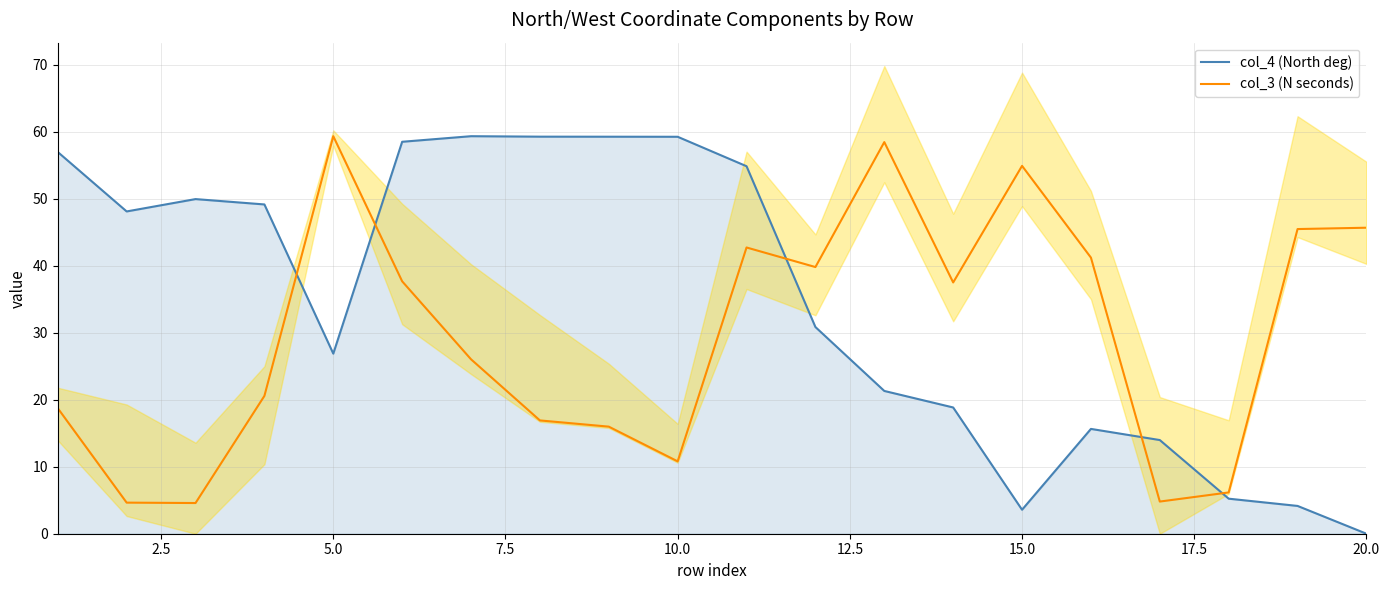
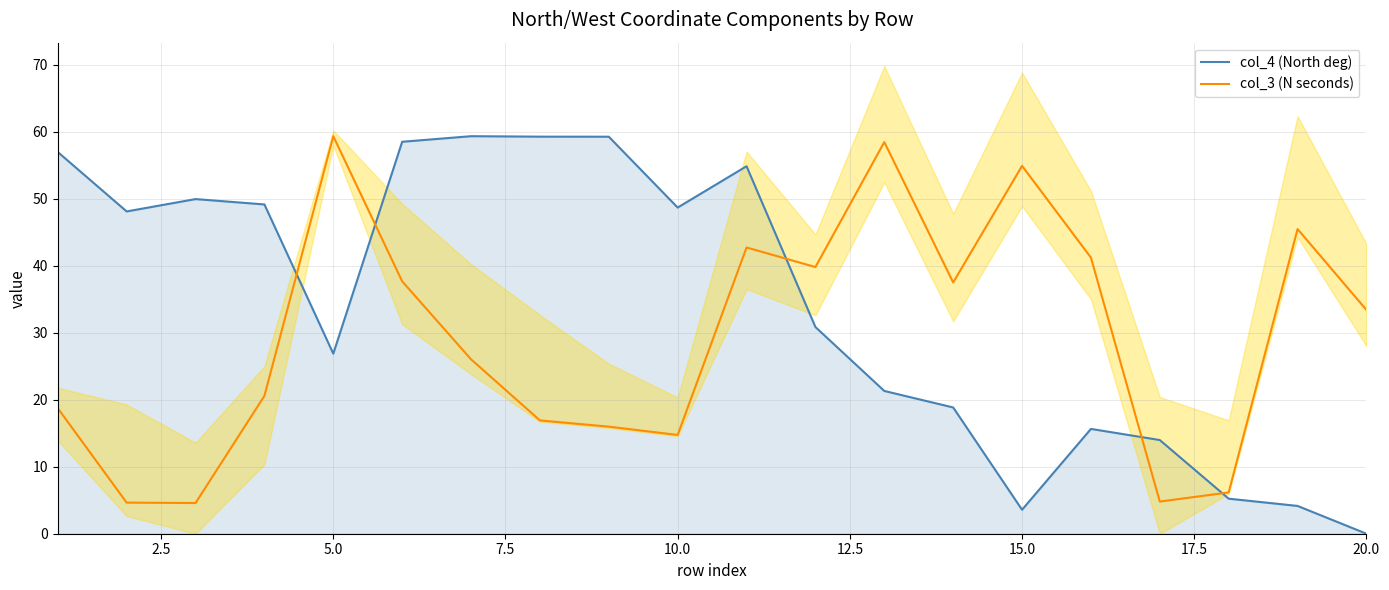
  {
    "col_4 (North deg)": {
      "5.0": 27,
-     "10.0": 59,
+     "10.0": 49,
      "15.0": 4,
      "20.0": 0
    },
    "col_3 (N seconds)": {
      "5.0": 59,
-     "10.0": 11,
+     "10.0": 15,
      "15.0": 55,
-     "20.0": 46
+     "20.0": 33
    }
  }
